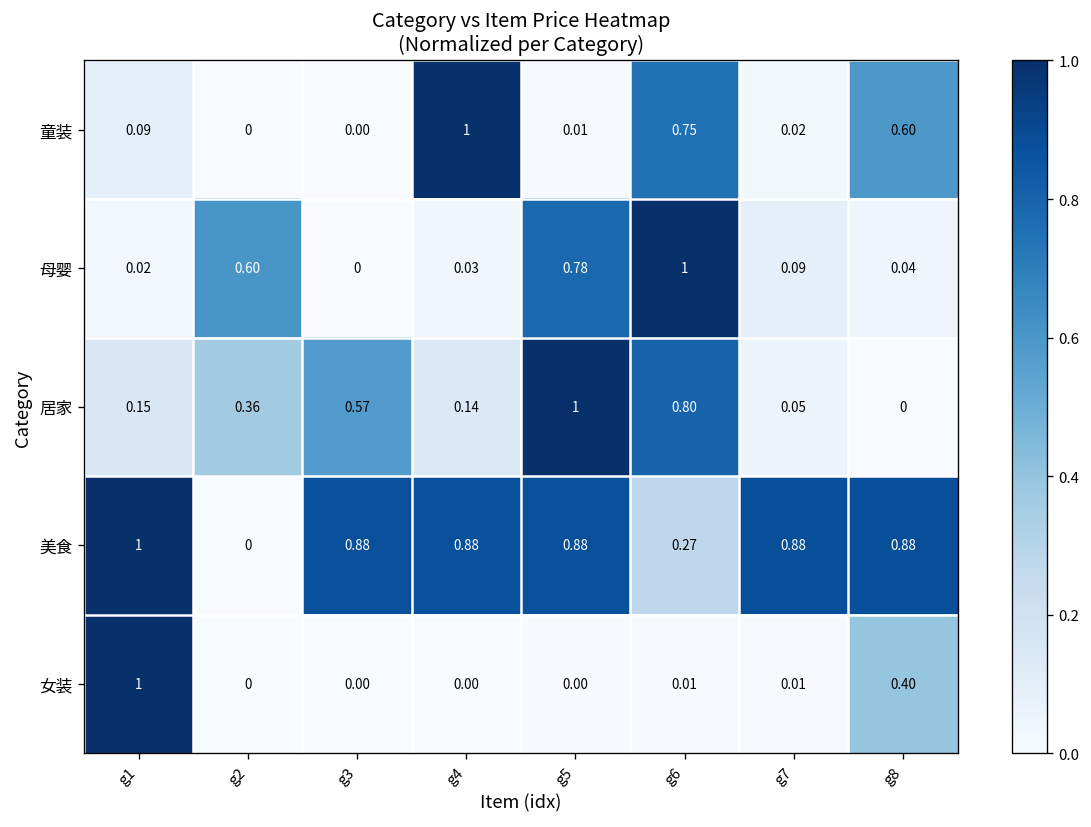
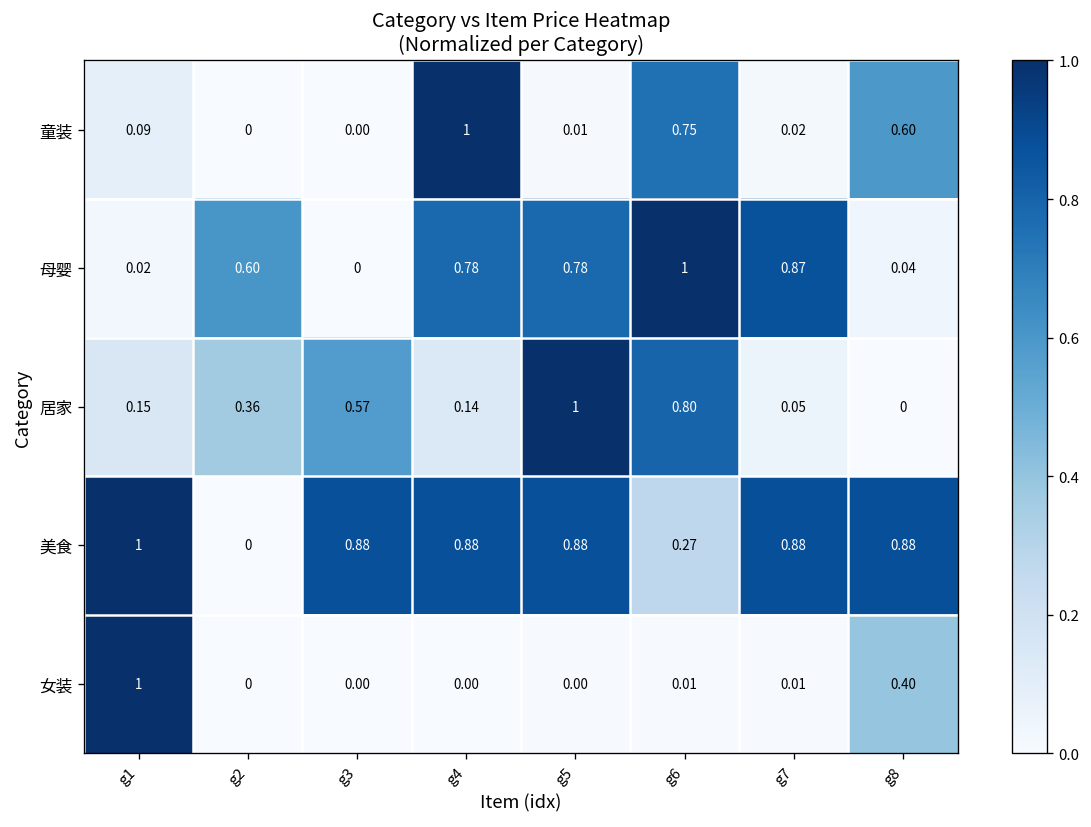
  {
    "童装": {
      "g1": 0.09,
      "g2": 0,
      "g3": 0.00,
      "g4": 1,
      "g5": 0.01,
      "g6": 0.75,
      "g7": 0.02,
      "g8": 0.60
    },
    "母婴": {
      "g1": 0.02,
      "g2": 0.60,
      "g3": 0,
-     "g4": 0.03,
+     "g4": 0.78,
      "g5": 0.78,
      "g6": 1,
-     "g7": 0.09,
+     "g7": 0.87,
      "g8": 0.04
    },
    "居家": {
      "g1": 0.15,
      "g2": 0.36,
      "g3": 0.57,
      "g4": 0.14,
      "g5": 1,
      "g6": 0.80,
      "g7": 0.05,
      "g8": 0
    },
    "美食": {
      "g1": 1,
      "g2": 0,
      "g3": 0.88,
      "g4": 0.88,
      "g5": 0.88,
      "g6": 0.27,
      "g7": 0.88,
      "g8": 0.88
    },
    "女装": {
      "g1": 1,
      "g2": 0,
      "g3": 0.00,
      "g4": 0.00,
      "g5": 0.00,
      "g6": 0.01,
      "g7": 0.01,
      "g8": 0.40
    }
  }
